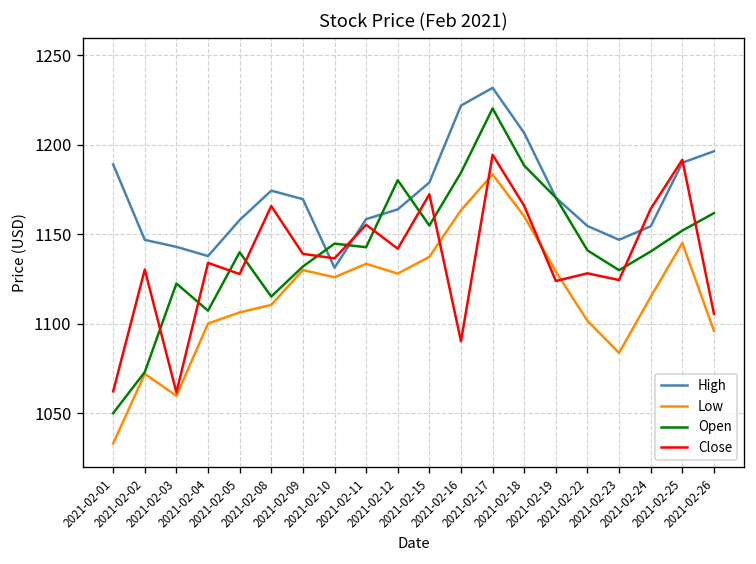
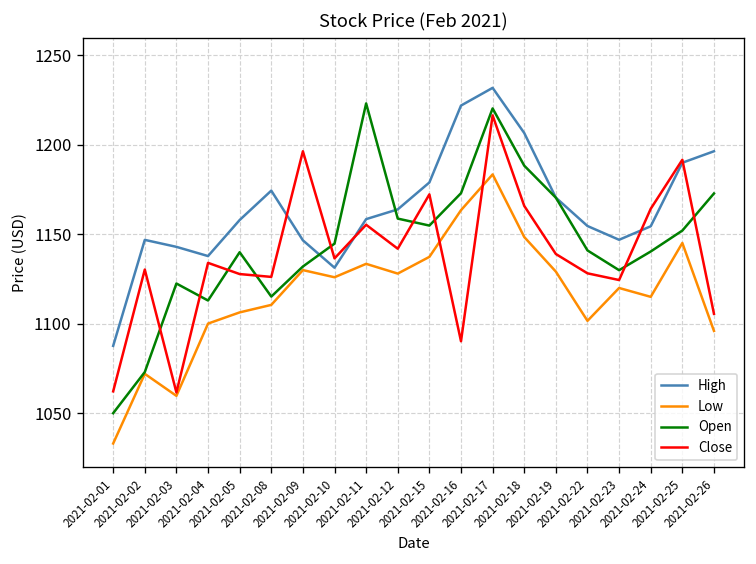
  {
    "High": {
-     "2021-02-01": 1189,
+     "2021-02-01": 1088,
      "2021-02-02": 1147,
      "2021-02-03": 1143,
      "2021-02-04": 1138,
      "2021-02-05": 1158,
      "2021-02-08": 1174,
-     "2021-02-09": 1170,
+     "2021-02-09": 1147,
      "2021-02-10": 1131,
      "2021-02-11": 1159,
      "2021-02-12": 1164,
      "2021-02-15": 1179,
      "2021-02-16": 1222,
      "2021-02-17": 1232,
      "2021-02-18": 1207,
      "2021-02-22": 1155,
      "2021-02-23": 1147,
      "2021-02-24": 1155,
      "2021-02-26": 1196
    },
    "Low": {
      "2021-02-01": 1033,
      "2021-02-03": 1060,
      "2021-02-04": 1100,
      "2021-02-05": 1106,
      "2021-02-08": 1111,
      "2021-02-09": 1130,
      "2021-02-10": 1126,
      "2021-02-11": 1134,
      "2021-02-12": 1128,
      "2021-02-15": 1137,
      "2021-02-16": 1164,
      "2021-02-17": 1184,
-     "2021-02-18": 1160,
+     "2021-02-18": 1149,
      "2021-02-19": 1129,
      "2021-02-22": 1102,
-     "2021-02-23": 1084,
+     "2021-02-23": 1120,
      "2021-02-24": 1115,
      "2021-02-25": 1145,
      "2021-02-26": 1096
    },
    "Open": {
      "2021-02-01": 1050,
      "2021-02-03": 1123,
-     "2021-02-04": 1107,
+     "2021-02-04": 1113,
      "2021-02-05": 1140,
      "2021-02-08": 1115,
      "2021-02-09": 1132,
      "2021-02-10": 1145,
-     "2021-02-11": 1143,
-     "2021-02-12": 1180,
+     "2021-02-11": 1223,
+     "2021-02-12": 1159,
      "2021-02-15": 1155,
-     "2021-02-16": 1185,
+     "2021-02-16": 1173,
      "2021-02-17": 1220,
      "2021-02-18": 1188,
      "2021-02-22": 1141,
      "2021-02-23": 1130,
      "2021-02-24": 1140,
      "2021-02-25": 1152,
-     "2021-02-26": 1162
+     "2021-02-26": 1173
    },
    "Close": {
      "2021-02-01": 1062,
      "2021-02-02": 1130,
      "2021-02-03": 1062,
      "2021-02-04": 1134,
      "2021-02-05": 1128,
-     "2021-02-08": 1166,
-     "2021-02-09": 1139,
+     "2021-02-08": 1126,
+     "2021-02-09": 1196,
      "2021-02-10": 1137,
      "2021-02-11": 1155,
      "2021-02-12": 1142,
      "2021-02-15": 1172,
      "2021-02-16": 1090,
-     "2021-02-17": 1195,
+     "2021-02-17": 1217,
      "2021-02-18": 1166,
-     "2021-02-19": 1124,
+     "2021-02-19": 1139,
      "2021-02-22": 1128,
      "2021-02-23": 1124,
      "2021-02-24": 1164,
      "2021-02-26": 1106
    }
  }
